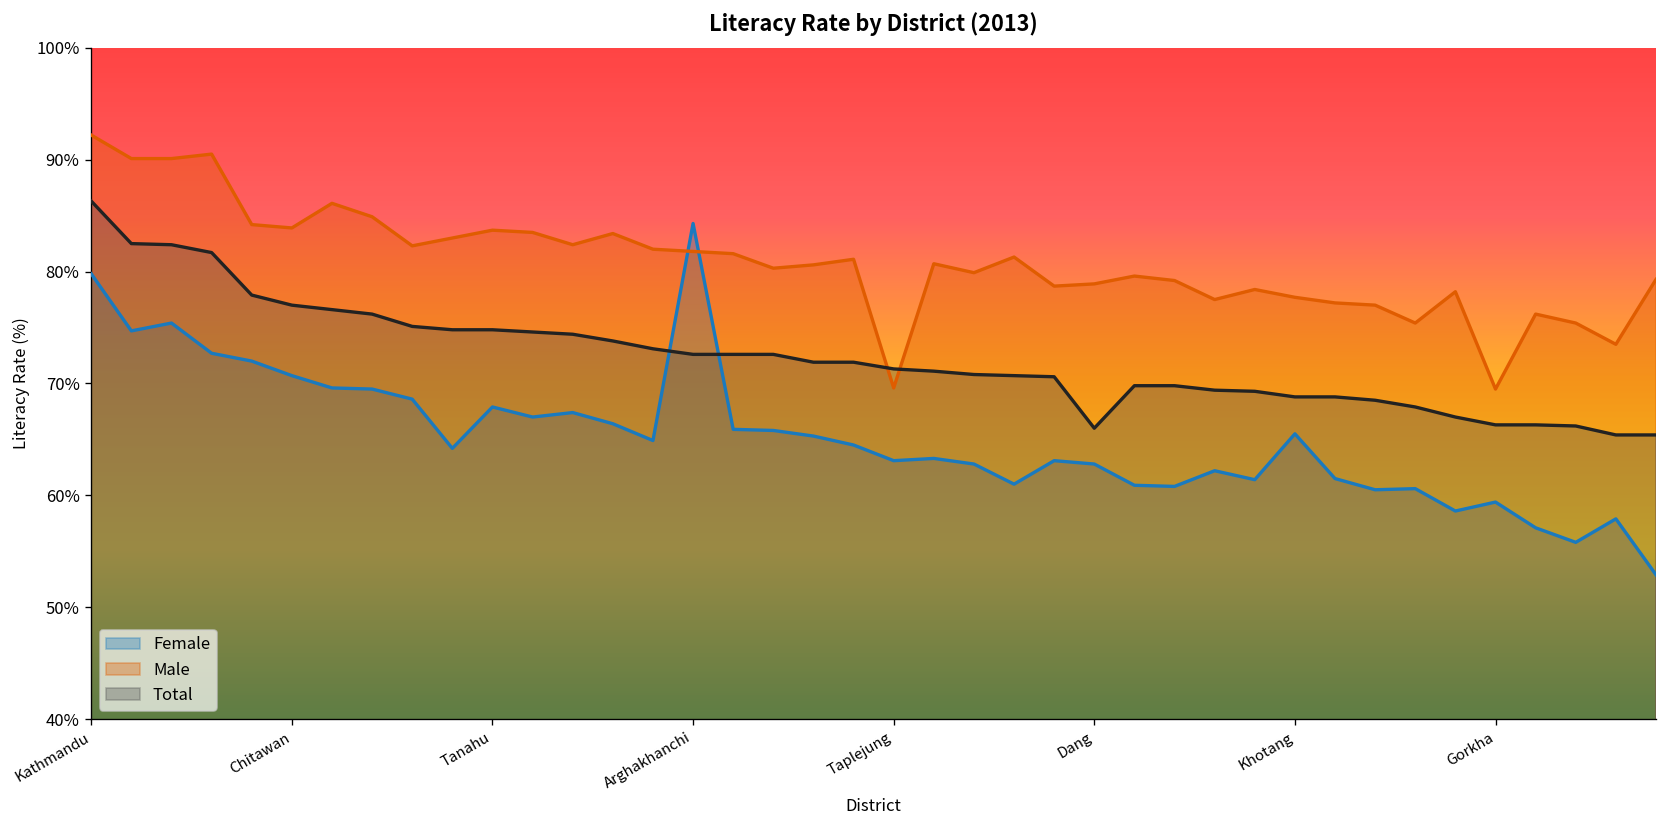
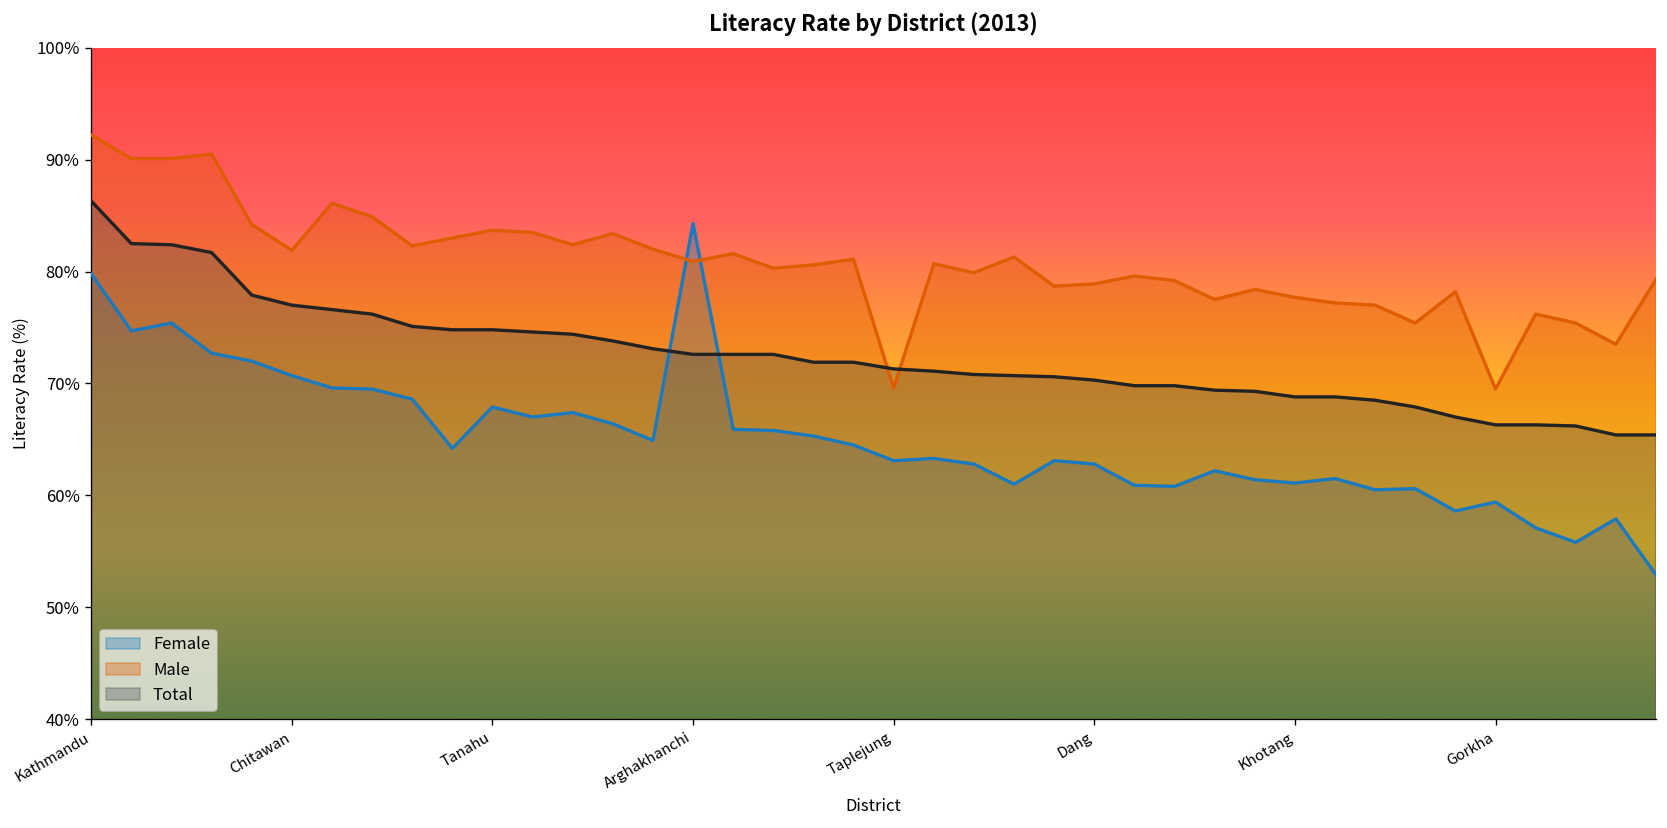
  {
    "Female": {
      "Kathmandu": "80%",
      "Chitawan": "71%",
      "Tanahu": "68%",
      "Arghakhanchi": "84%",
      "Taplejung": "63%",
      "Dang": "63%",
-     "Khotang": "66%",
+     "Khotang": "61%",
      "Gorkha": "59%"
    },
    "Male": {
      "Kathmandu": "92%",
-     "Chitawan": "84%",
+     "Chitawan": "82%",
      "Tanahu": "84%",
-     "Arghakhanchi": "82%",
+     "Arghakhanchi": "81%",
      "Taplejung": "70%",
      "Dang": "79%",
      "Khotang": "78%",
      "Gorkha": "70%"
    },
    "Total": {
      "Kathmandu": "86%",
      "Chitawan": "77%",
      "Tanahu": "75%",
      "Arghakhanchi": "73%",
      "Taplejung": "71%",
-     "Dang": "66%",
+     "Dang": "70%",
      "Khotang": "69%",
      "Gorkha": "66%"
    }
  }
